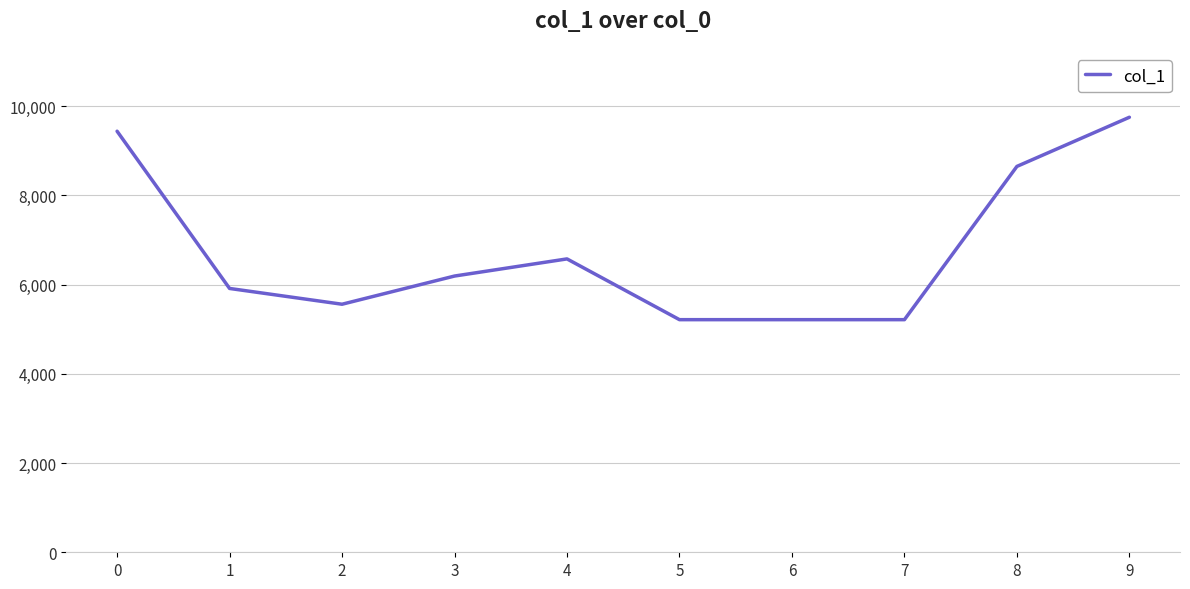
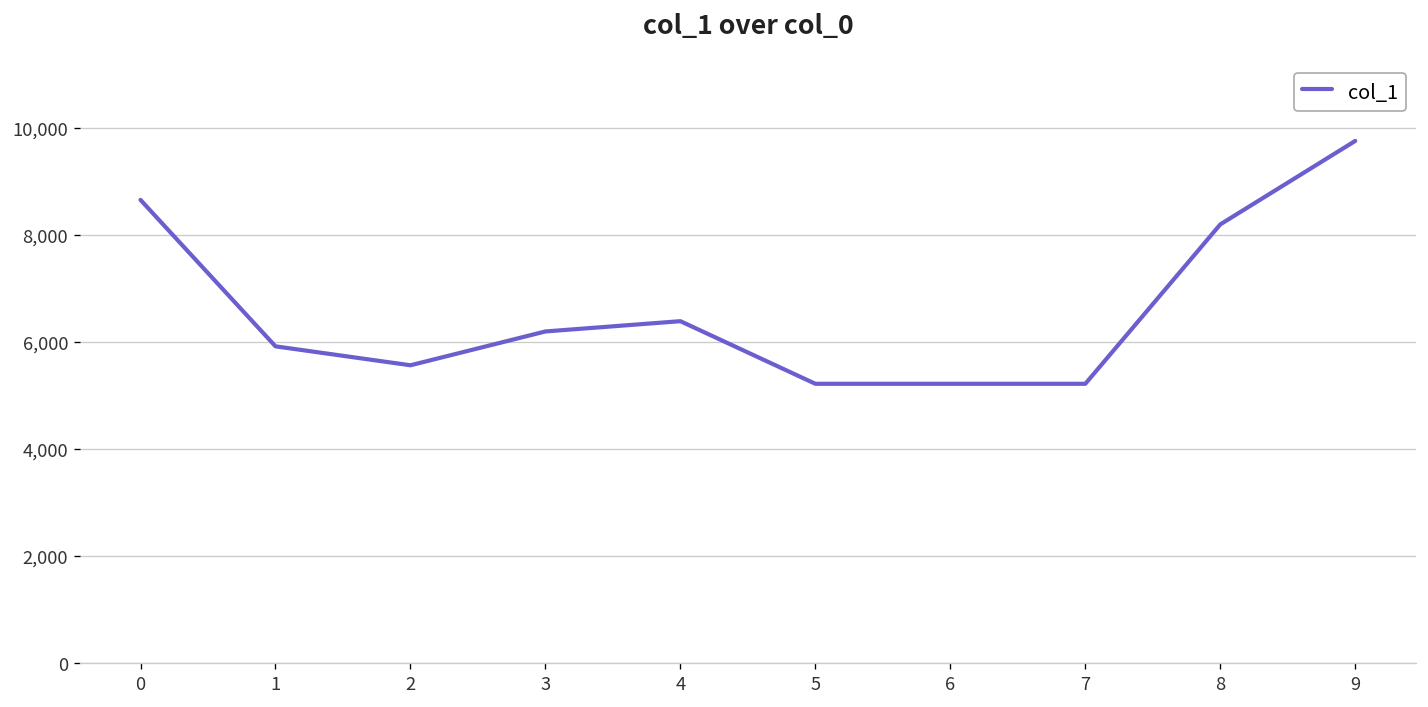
  {
-   "0": "9,400",
+   "0": "8,700",
    "1": "5,900",
    "2": "5,600",
    "3": "6,200",
-   "4": "6,600",
+   "4": "6,400",
    "5": "5,200",
    "6": "5,200",
    "7": "5,200",
-   "8": "8,700",
+   "8": "8,200",
    "9": "9,800"
  }
